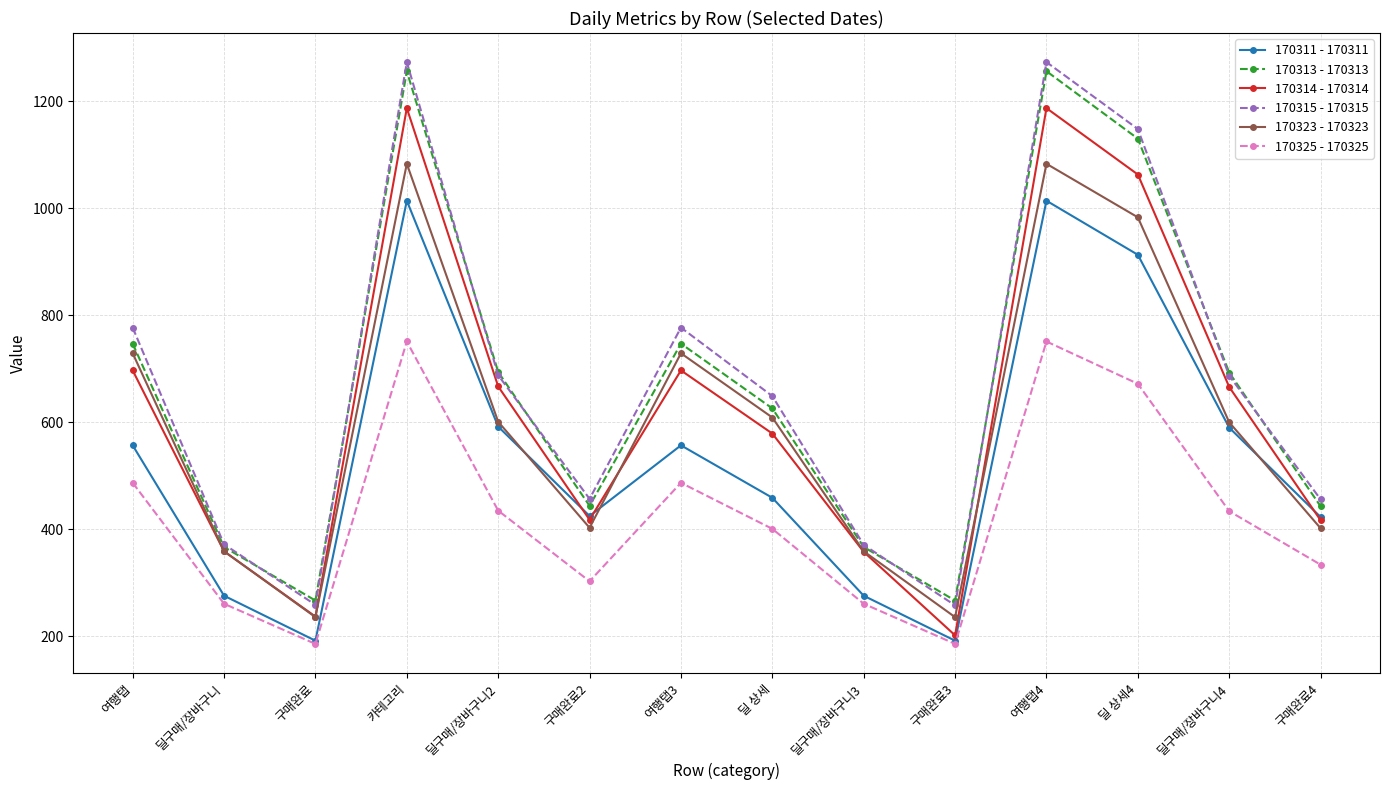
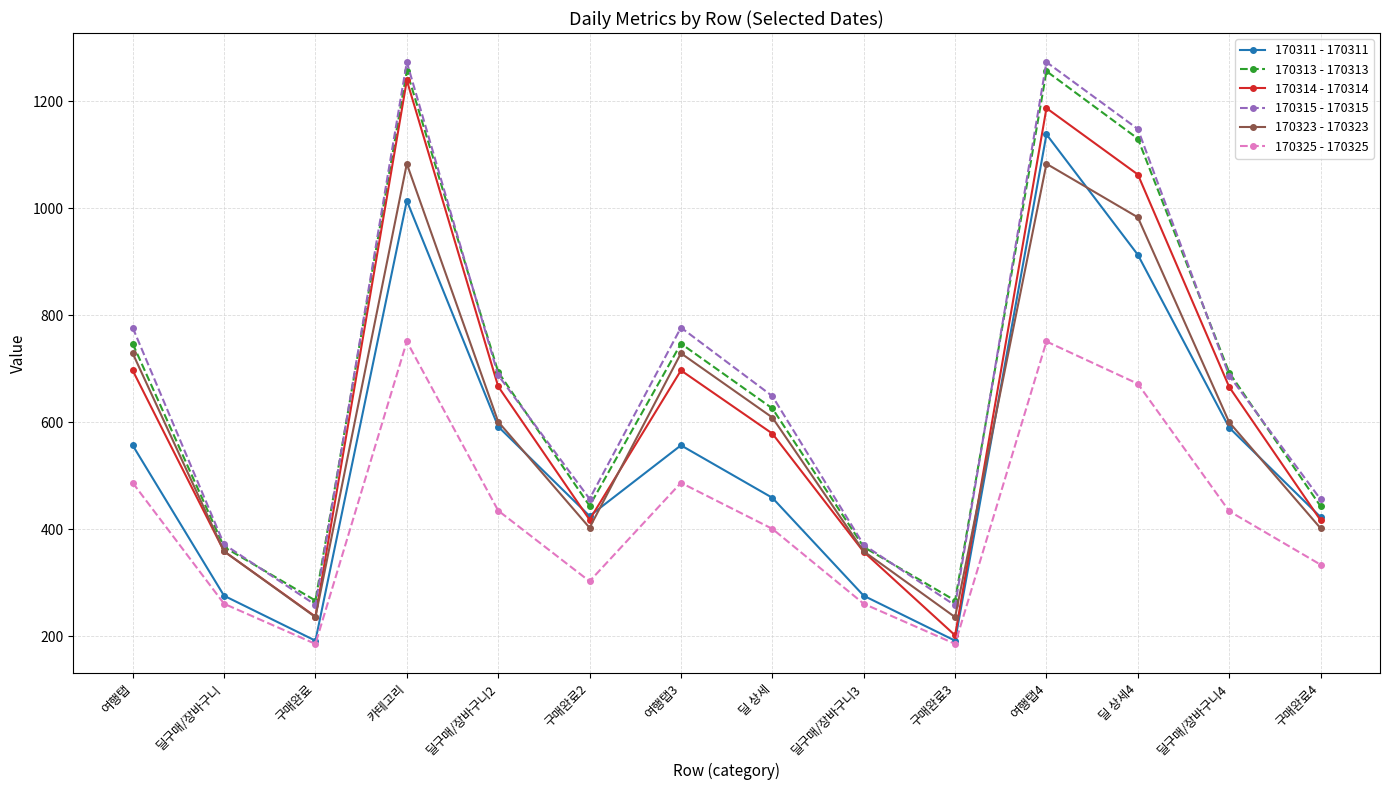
  {
    "170311 - 170311": {
      "여행탭": 560,
      "딜구매/장바구니": 280,
      "구매완료": 190,
      "카테고리": 1010,
      "딜구매/장바구니2": 590,
      "구매완료2": 430,
      "여행탭3": 560,
      "딜 상세": 460,
      "딜구매/장바구니3": 280,
      "구매완료3": 190,
-     "여행탭4": 1010,
+     "여행탭4": 1140,
      "딜 상세4": 910,
      "딜구매/장바구니4": 590,
      "구매완료4": 420
    },
    "170313 - 170313": {
      "여행탭": 750,
      "딜구매/장바구니": 370,
      "구매완료": 270,
      "카테고리": 1260,
      "딜구매/장바구니2": 690,
      "구매완료2": 440,
      "여행탭3": 750,
      "딜 상세": 630,
      "구매완료3": 270,
      "여행탭4": 1260,
      "딜 상세4": 1130,
      "딜구매/장바구니4": 690,
      "구매완료4": 440
    },
    "170314 - 170314": {
      "여행탭": 700,
-     "카테고리": 1190,
+     "카테고리": 1240,
      "딜구매/장바구니2": 670,
      "구매완료2": 420,
      "여행탭3": 700,
      "딜 상세": 580,
      "구매완료3": 200,
      "여행탭4": 1190,
      "딜 상세4": 1060,
      "딜구매/장바구니4": 670,
      "구매완료4": 420
    },
    "170315 - 170315": {
      "여행탭": 780,
      "딜구매/장바구니": 370,
      "구매완료": 260,
      "카테고리": 1270,
      "딜구매/장바구니2": 690,
      "구매완료2": 460,
      "여행탭3": 780,
      "딜 상세": 650,
      "구매완료3": 260,
      "여행탭4": 1270,
      "딜 상세4": 1150,
      "딜구매/장바구니4": 690,
      "구매완료4": 460
    },
    "170323 - 170323": {
      "여행탭": 730,
      "카테고리": 1080,
      "딜구매/장바구니2": 600,
      "구매완료2": 400,
      "여행탭3": 730,
      "딜 상세": 610,
      "구매완료3": 240,
      "여행탭4": 1080,
      "딜 상세4": 980,
      "딜구매/장바구니4": 600,
      "구매완료4": 400
    },
    "170325 - 170325": {
      "여행탭": 490,
      "딜구매/장바구니": 260,
      "구매완료": 190,
      "카테고리": 750,
      "딜구매/장바구니2": 440,
      "구매완료2": 300,
      "여행탭3": 490,
      "딜 상세": 400,
      "딜구매/장바구니3": 260,
      "구매완료3": 190,
      "여행탭4": 750,
      "딜 상세4": 670,
      "딜구매/장바구니4": 430,
      "구매완료4": 330
    }
  }
